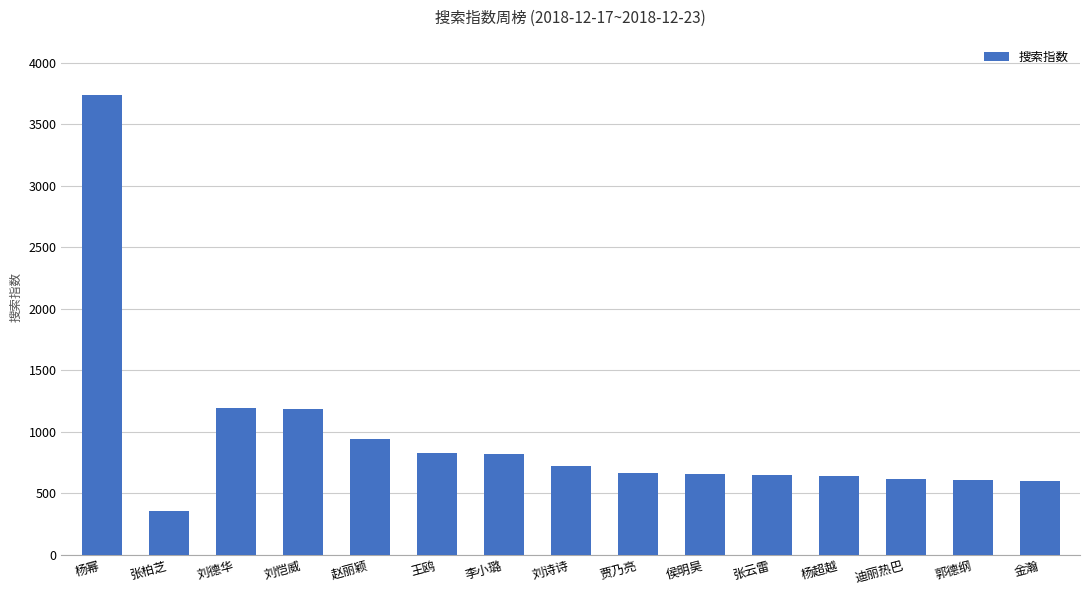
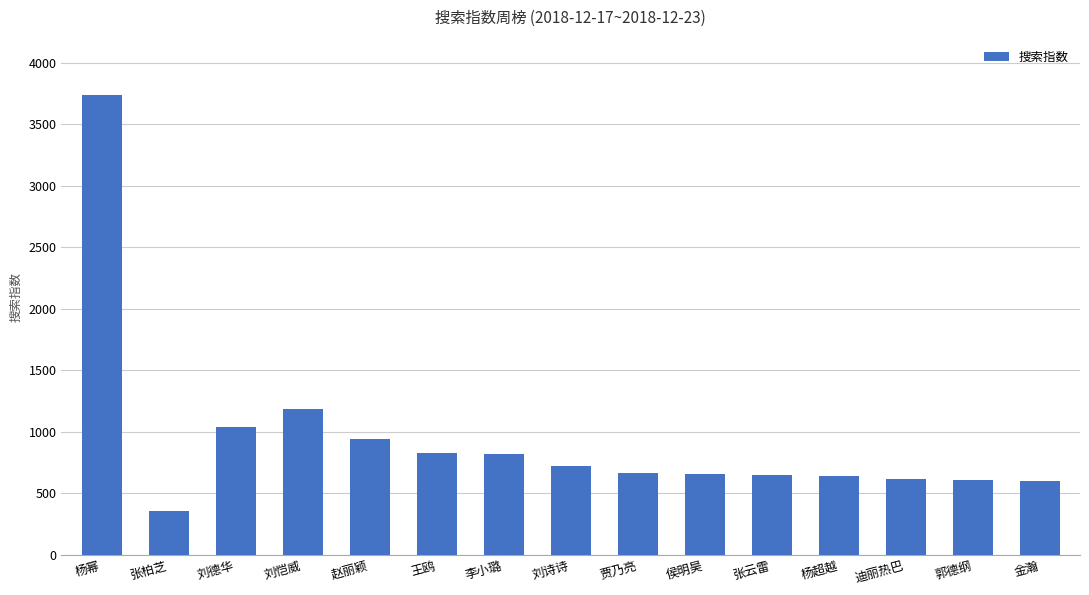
  {
    "杨幂": 3740,
    "张柏芝": 350,
-   "刘德华": 1200,
+   "刘德华": 1040,
    "刘恺威": 1180,
    "赵丽颖": 940,
    "王鸥": 830,
    "李小璐": 820,
    "刘诗诗": 730,
    "贾乃亮": 660,
    "侯明昊": 650,
    "张云雷": 650,
    "杨超越": 640,
    "迪丽热巴": 620,
    "郭德纲": 610,
    "金瀚": 600
  }
